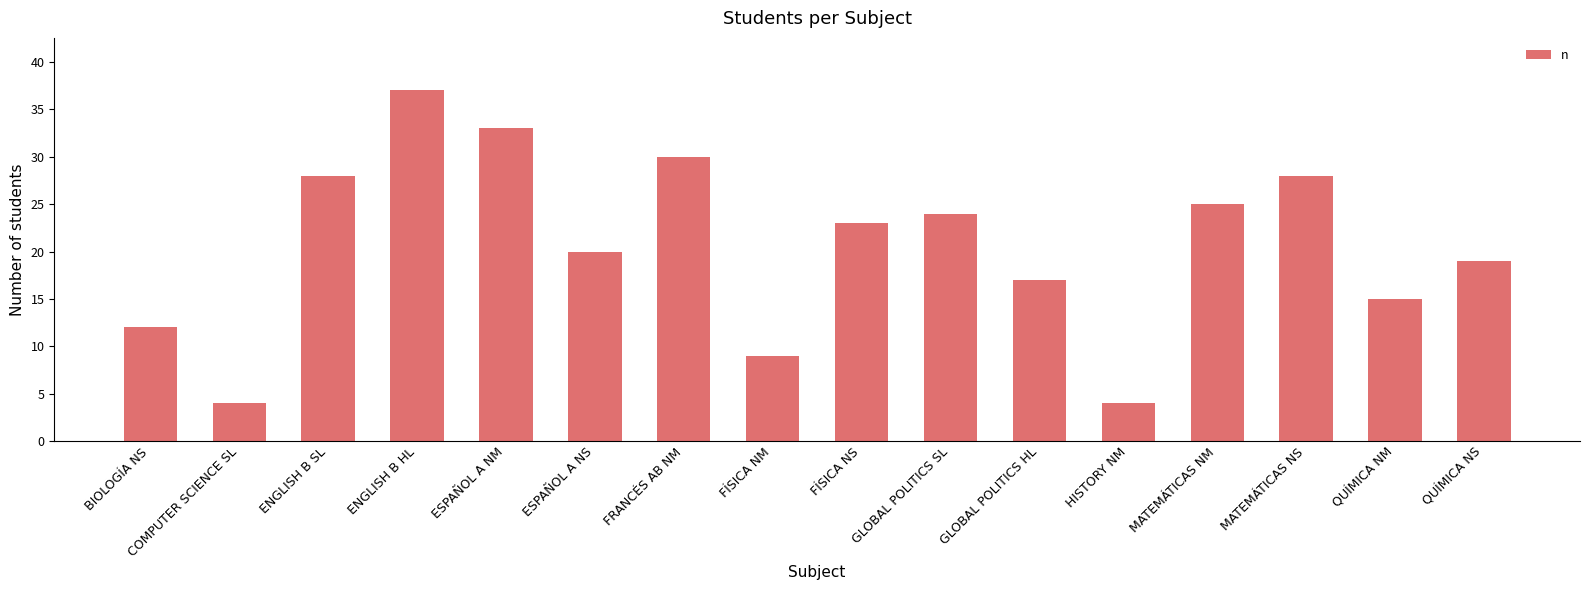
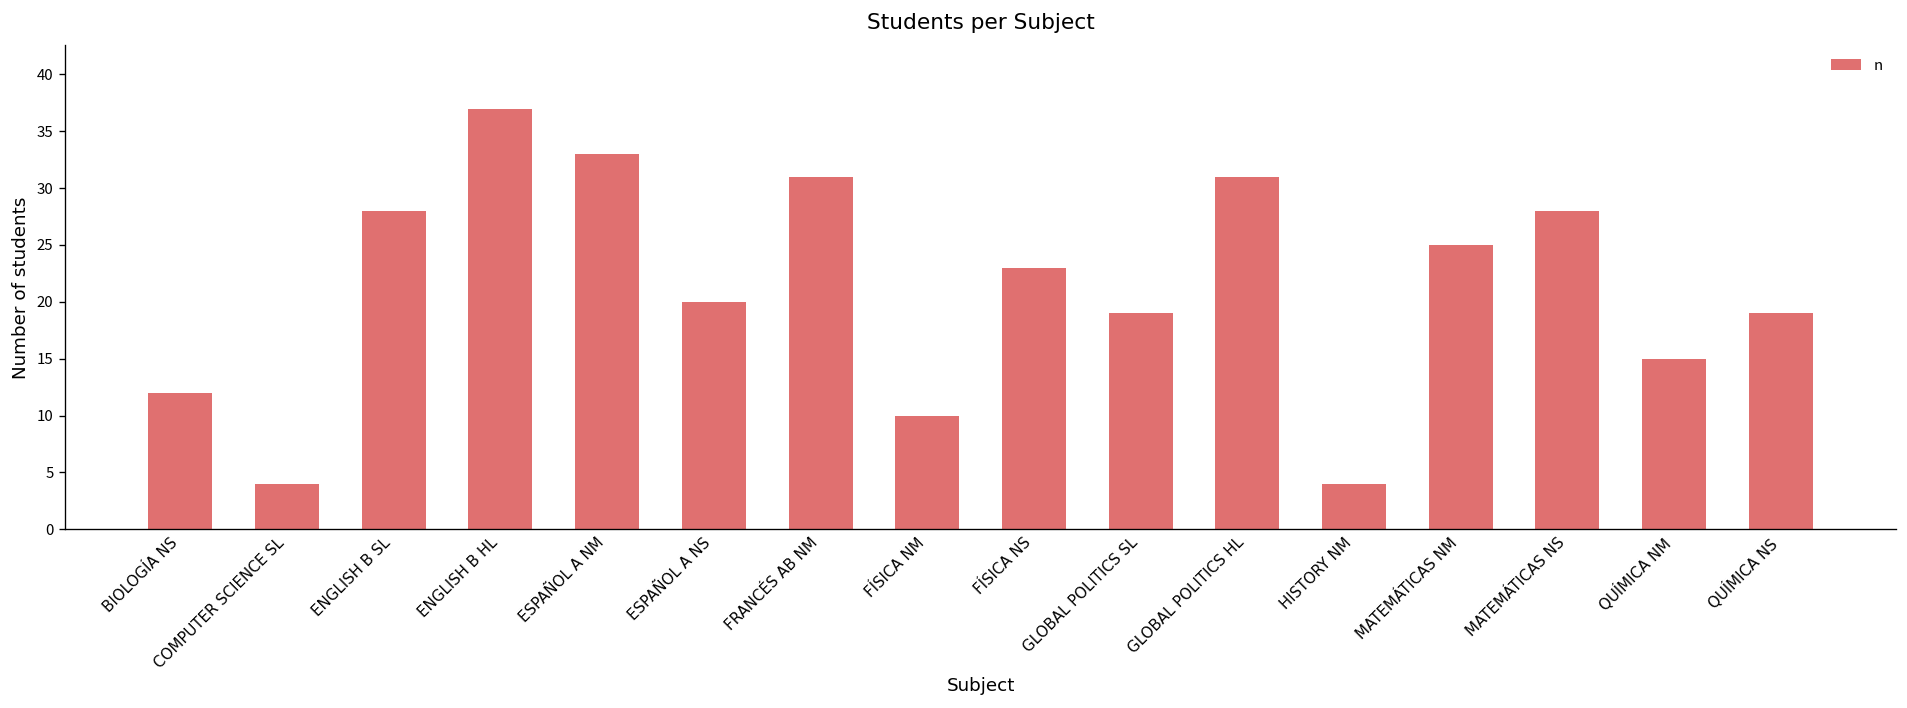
  {
    "BIOLOGÍA NS": 12,
    "COMPUTER SCIENCE SL": 4,
    "ENGLISH B SL": 28,
    "ENGLISH B HL": 37,
    "ESPAÑOL A NM": 33,
    "ESPAÑOL A NS": 20,
-   "FRANCÉS AB NM": 30,
-   "FÍSICA NM": 9,
+   "FRANCÉS AB NM": 31,
+   "FÍSICA NM": 10,
    "FÍSICA NS": 23,
-   "GLOBAL POLITICS SL": 24,
-   "GLOBAL POLITICS HL": 17,
+   "GLOBAL POLITICS SL": 19,
+   "GLOBAL POLITICS HL": 31,
    "HISTORY NM": 4,
    "MATEMÁTICAS NM": 25,
    "MATEMÁTICAS NS": 28,
    "QUÍMICA NM": 15,
    "QUÍMICA NS": 19
  }
